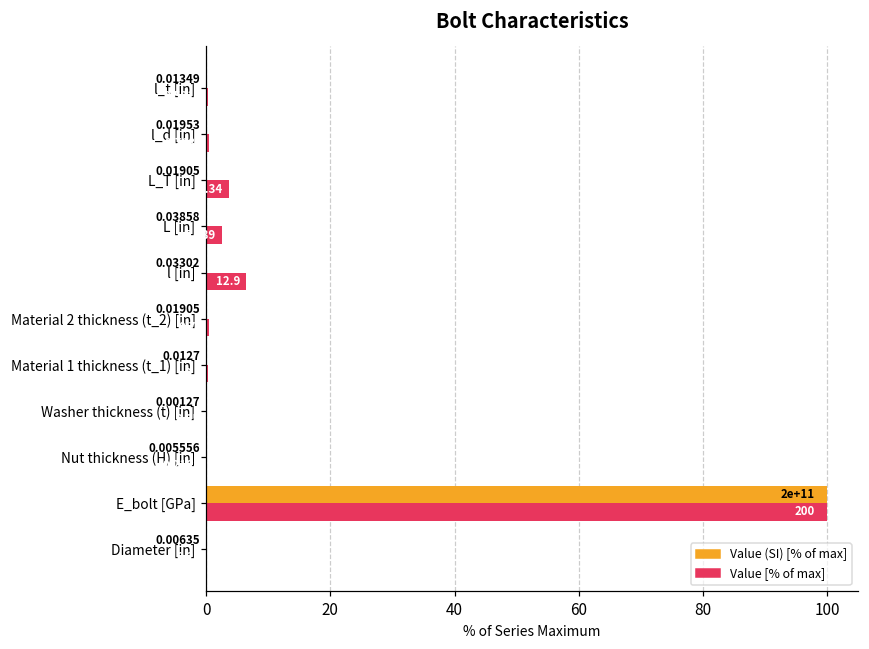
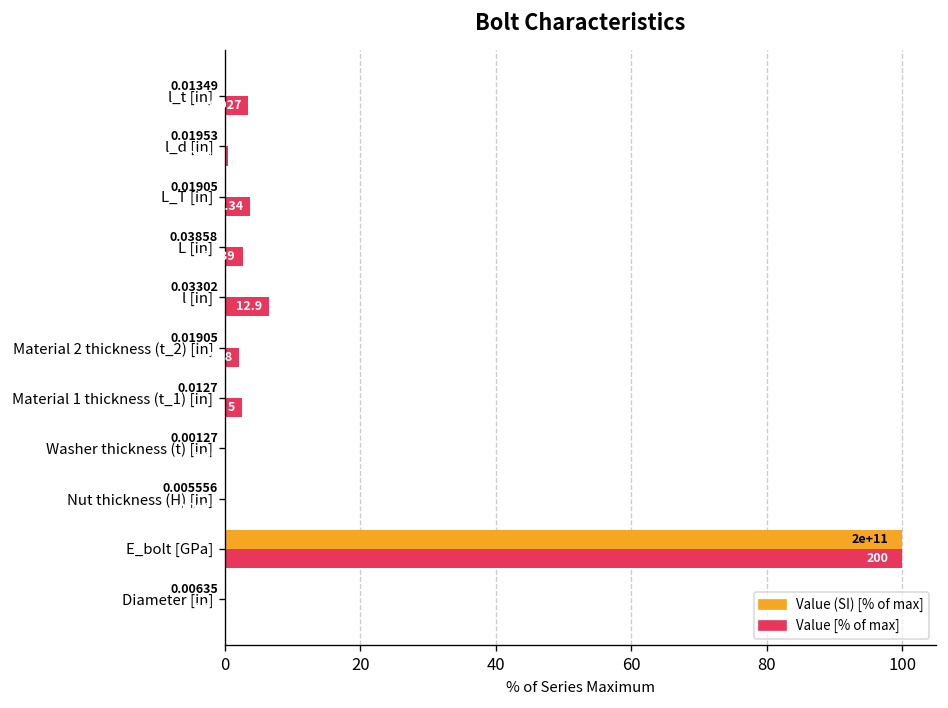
  {
    "Value [% of max]": {
-     "l_t [in]": 0,
+     "l_t [in]": 3,
      "L [in]": 3,
-     "Material 2 thickness (t_2) [in]": 0,
-     "Material 1 thickness (t_1) [in]": 0
+     "Material 2 thickness (t_2) [in]": 2,
+     "Material 1 thickness (t_1) [in]": 3
    }
  }
